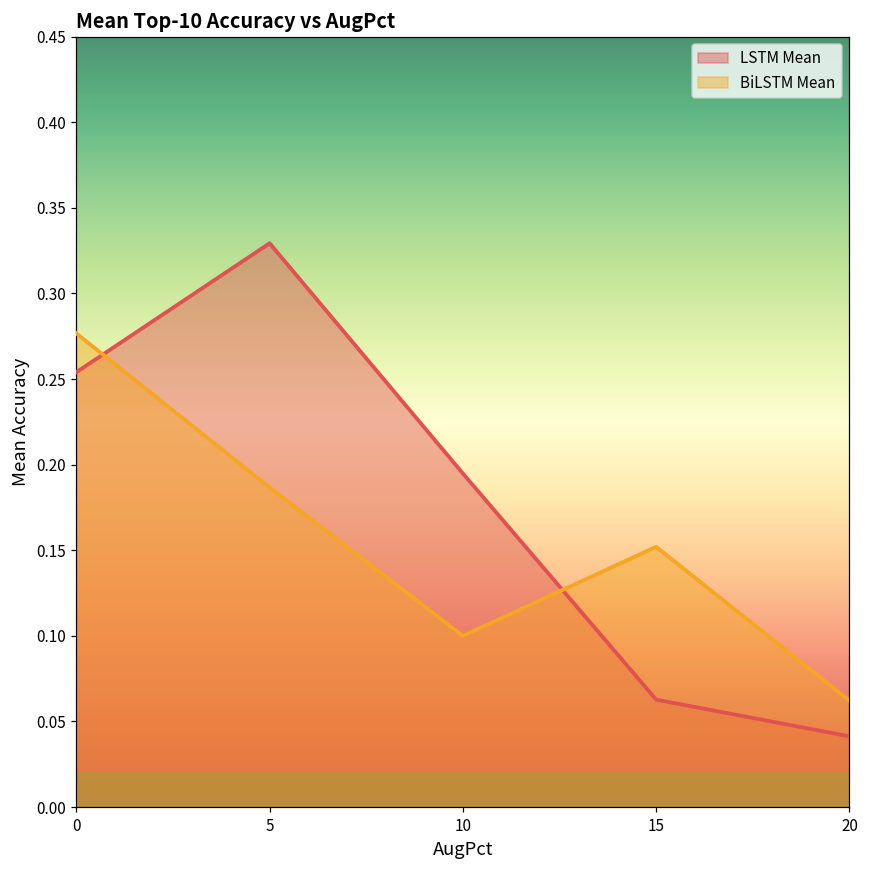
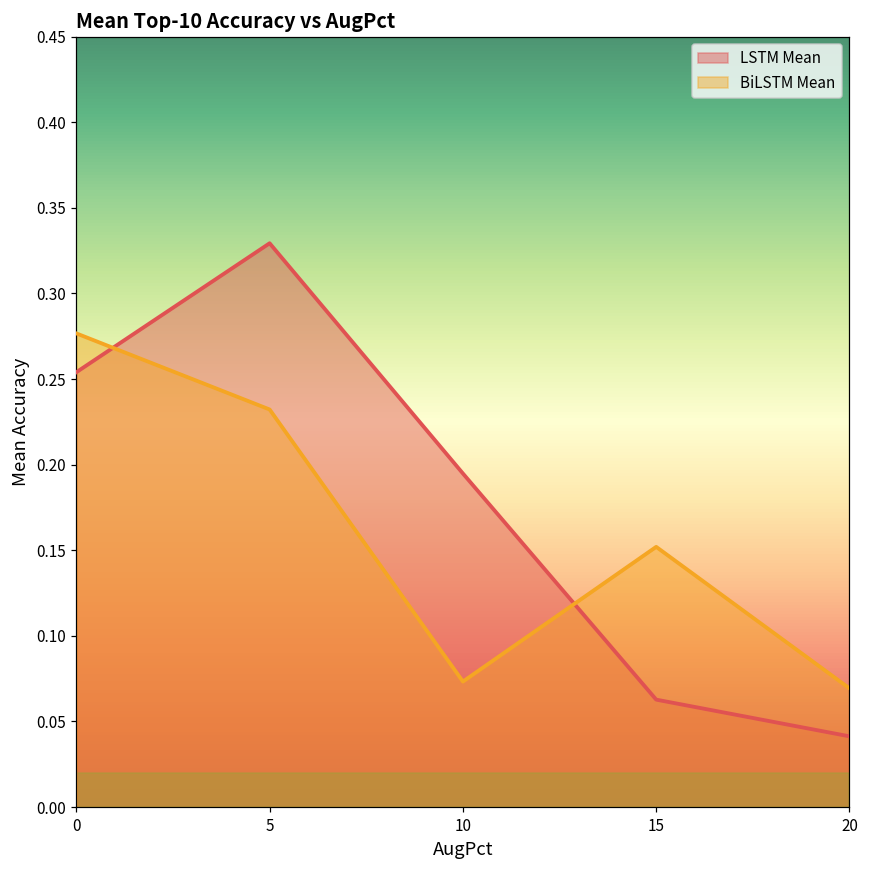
  {
    "LSTM Mean": {
      "0": 0.254,
      "5": 0.329,
      "10": 0.195,
      "15": 0.063,
      "20": 0.041
    },
    "BiLSTM Mean": {
      "0": 0.277,
-     "5": 0.187,
-     "10": 0.100,
+     "5": 0.232,
+     "10": 0.073,
      "15": 0.152,
-     "20": 0.062
+     "20": 0.069
    }
  }
